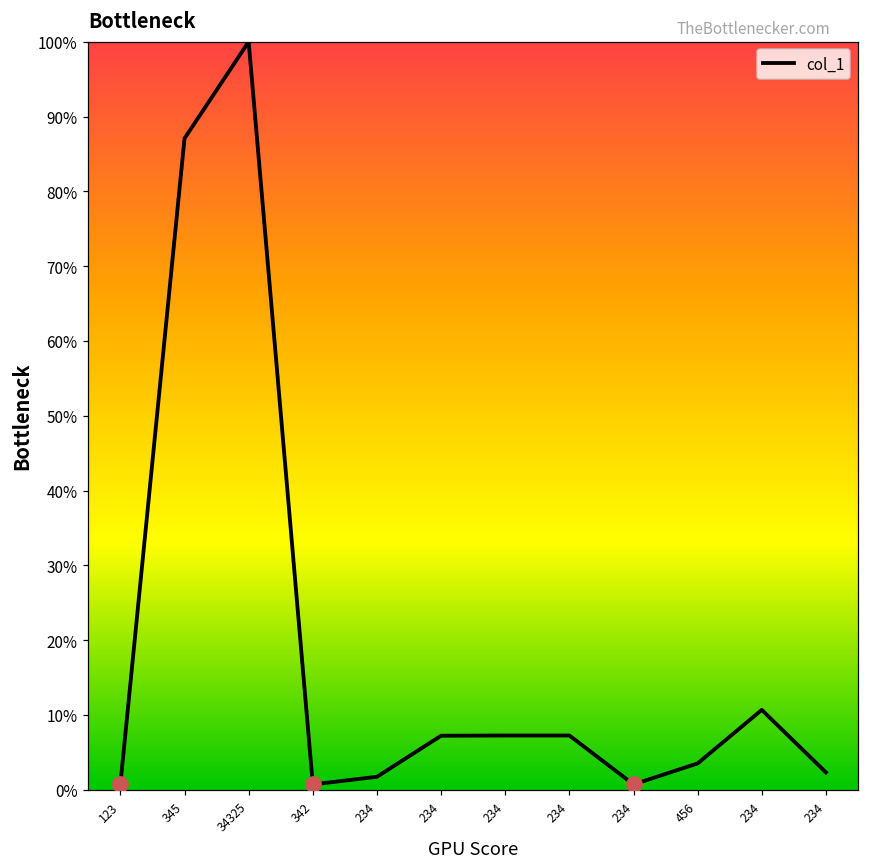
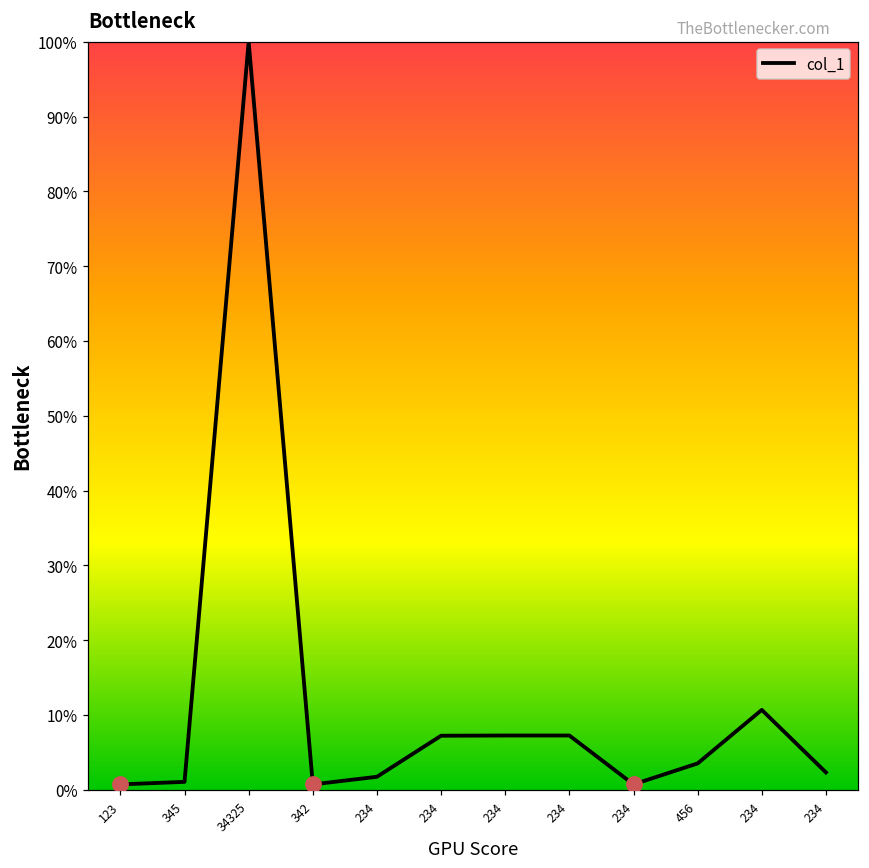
  {
    "col_1": {
-     "345": "87%",
+     "345": "1%",
      "34325": "100%",
      "456": "4%"
    }
  }
